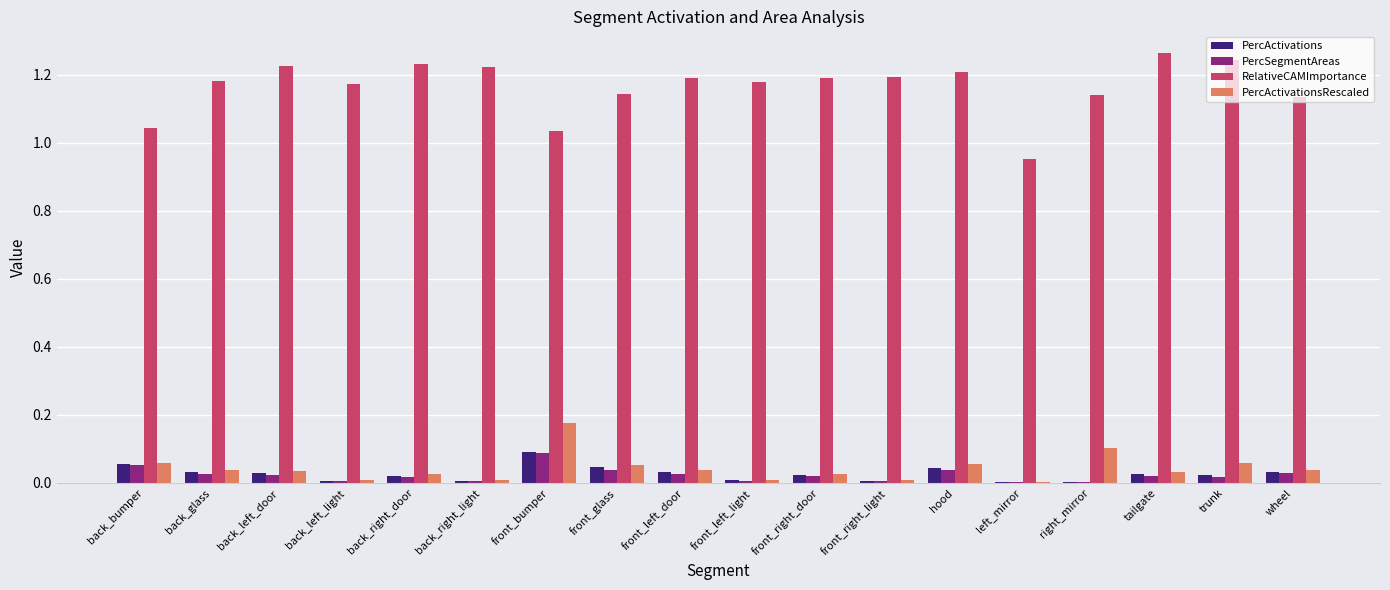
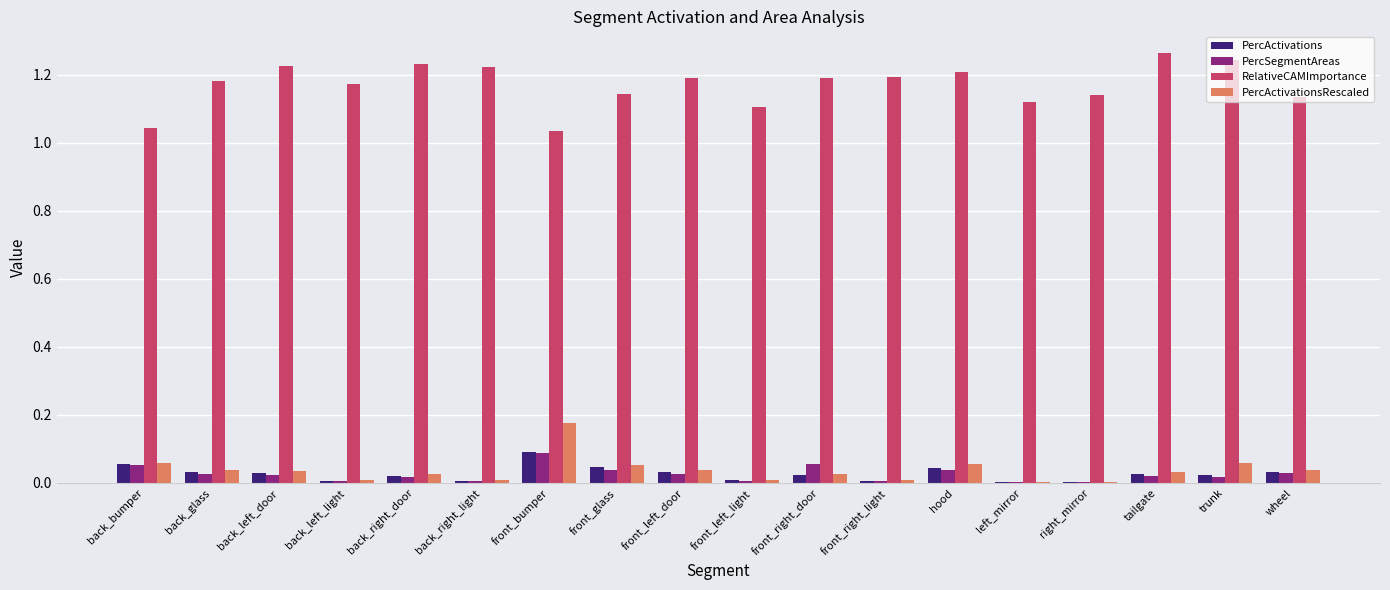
  {
    "PercActivations": {
      "back_bumper": 0.06,
      "back_glass": 0.03,
      "back_left_door": 0.03,
      "back_right_door": 0.02,
      "front_bumper": 0.09,
      "front_glass": 0.05,
      "front_left_door": 0.03,
      "front_left_light": 0.01,
      "front_right_door": 0.02,
      "hood": 0.05,
      "tailgate": 0.03,
      "trunk": 0.02,
      "wheel": 0.03
    },
    "PercSegmentAreas": {
      "back_bumper": 0.05,
      "back_glass": 0.03,
      "back_left_door": 0.02,
      "back_right_door": 0.02,
      "front_bumper": 0.09,
      "front_glass": 0.04,
      "front_left_door": 0.03,
-     "front_right_door": 0.02,
+     "front_right_door": 0.06,
      "hood": 0.04,
      "tailgate": 0.02,
      "trunk": 0.02,
      "wheel": 0.03
    },
    "RelativeCAMImportance": {
      "back_bumper": 1.04,
      "back_glass": 1.18,
      "back_left_door": 1.23,
      "back_left_light": 1.17,
      "back_right_door": 1.23,
      "back_right_light": 1.22,
      "front_bumper": 1.03,
      "front_glass": 1.14,
      "front_left_door": 1.19,
-     "front_left_light": 1.18,
+     "front_left_light": 1.10,
      "front_right_door": 1.19,
      "front_right_light": 1.19,
      "hood": 1.21,
-     "left_mirror": 0.95,
+     "left_mirror": 1.12,
      "right_mirror": 1.14,
      "tailgate": 1.26
    },
    "PercActivationsRescaled": {
      "back_bumper": 0.06,
      "back_glass": 0.04,
      "back_left_door": 0.04,
      "back_left_light": 0.01,
      "back_right_door": 0.03,
      "back_right_light": 0.01,
      "front_bumper": 0.18,
      "front_glass": 0.05,
      "front_left_door": 0.04,
      "front_left_light": 0.01,
      "front_right_door": 0.03,
      "hood": 0.05,
-     "right_mirror": 0.10,
+     "right_mirror": 0.00,
      "tailgate": 0.03,
      "trunk": 0.06,
      "wheel": 0.04
    }
  }
